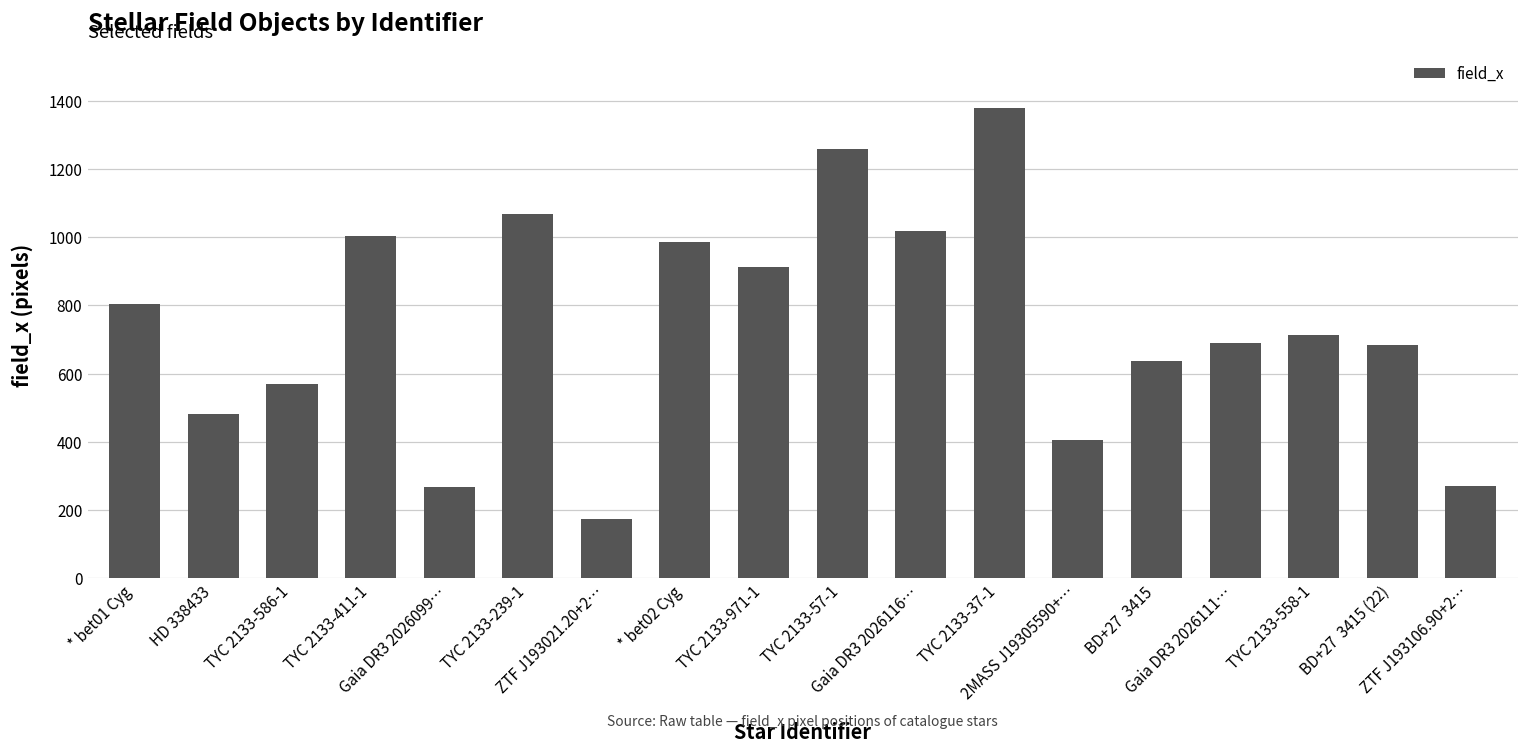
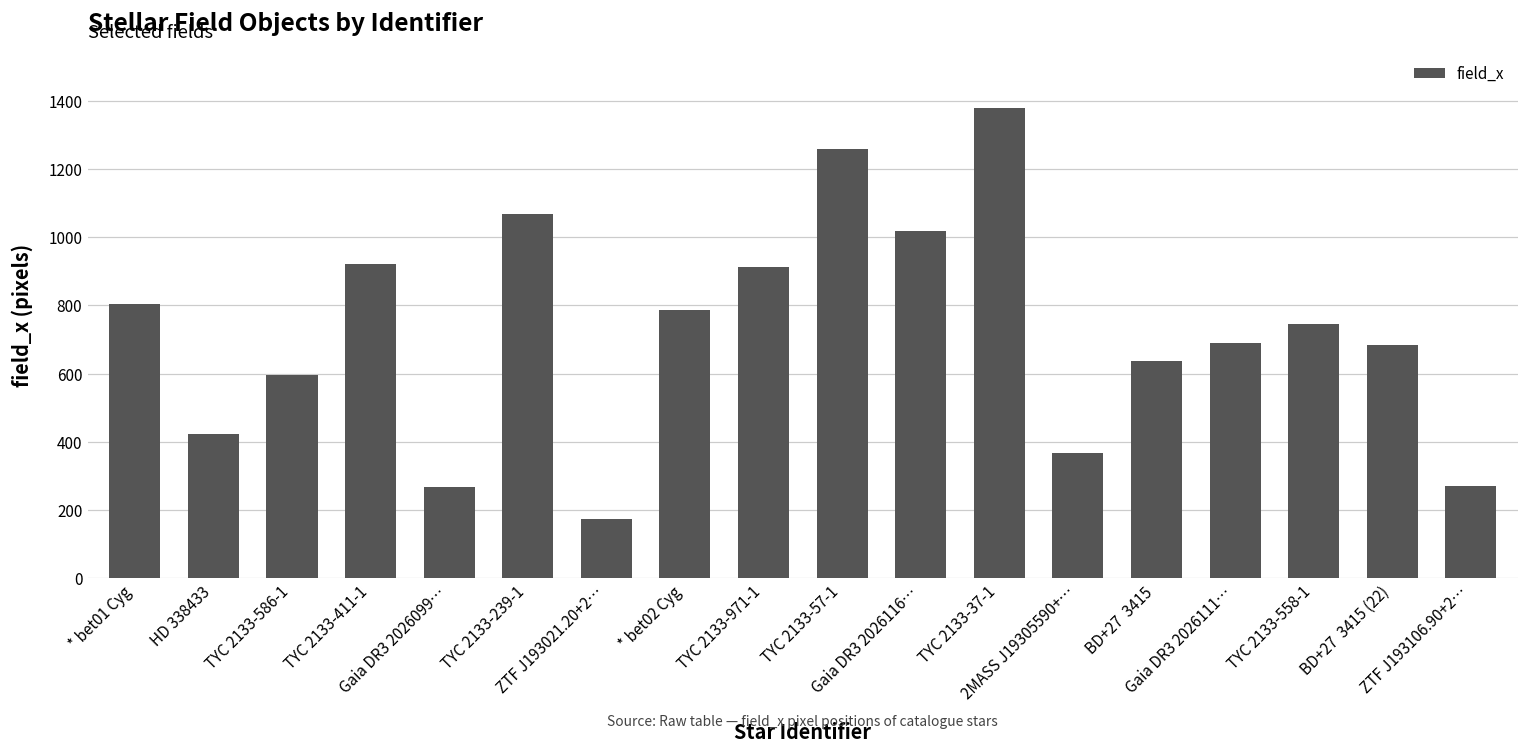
  {
    "* bet01 Cyg": 810,
-   "HD 338433": 480,
-   "TYC 2133-586-1": 570,
-   "TYC 2133-411-1": 1000,
+   "HD 338433": 420,
+   "TYC 2133-586-1": 600,
+   "TYC 2133-411-1": 920,
    "Gaia DR3 2026099…": 270,
    "TYC 2133-239-1": 1070,
    "ZTF J193021.20+2…": 170,
-   "* bet02 Cyg": 990,
+   "* bet02 Cyg": 790,
    "TYC 2133-971-1": 910,
    "TYC 2133-57-1": 1260,
    "Gaia DR3 2026116…": 1020,
    "TYC 2133-37-1": 1380,
-   "2MASS J19305590+…": 400,
+   "2MASS J19305590+…": 370,
    "BD+27 3415": 640,
    "Gaia DR3 2026111…": 690,
-   "TYC 2133-558-1": 710,
+   "TYC 2133-558-1": 750,
    "BD+27 3415 (22)": 680,
    "ZTF J193106.90+2…": 270
  }
